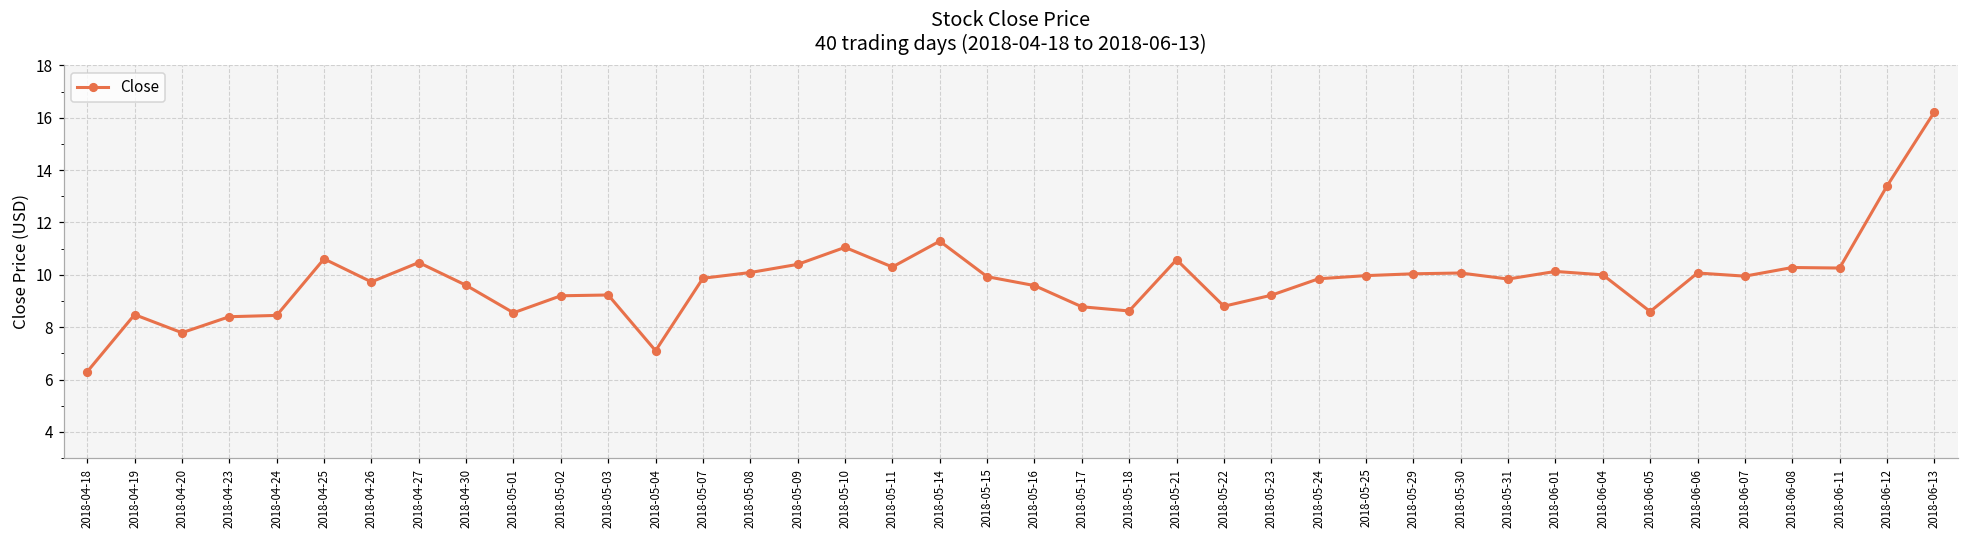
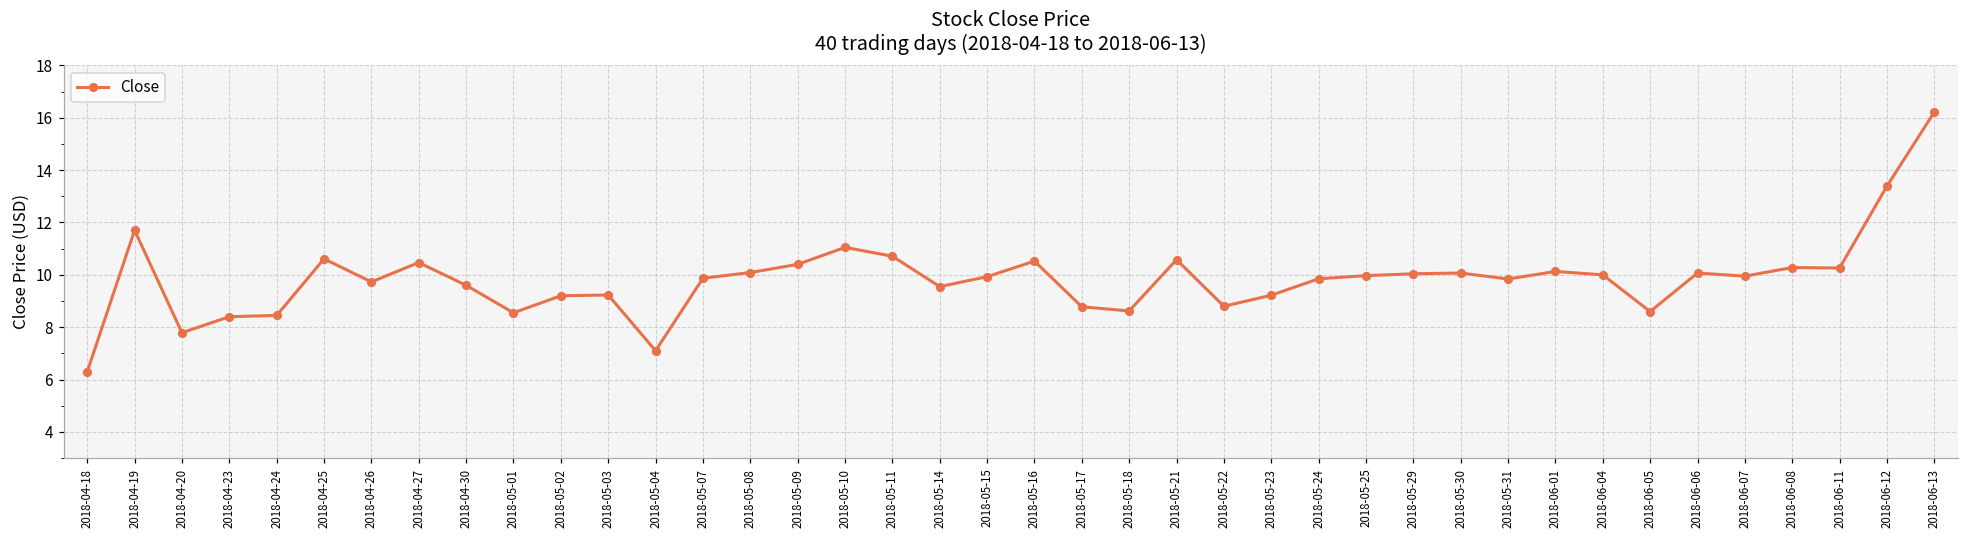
  {
    "2018-04-18": 6.3,
-   "2018-04-19": 8.5,
+   "2018-04-19": 11.7,
    "2018-04-20": 7.8,
    "2018-04-23": 8.4,
    "2018-04-24": 8.4,
    "2018-04-25": 10.6,
    "2018-04-26": 9.7,
    "2018-04-27": 10.5,
    "2018-04-30": 9.6,
    "2018-05-01": 8.6,
    "2018-05-02": 9.2,
    "2018-05-03": 9.2,
    "2018-05-04": 7.1,
    "2018-05-07": 9.9,
    "2018-05-08": 10.1,
    "2018-05-09": 10.4,
    "2018-05-10": 11.1,
-   "2018-05-11": 10.3,
-   "2018-05-14": 11.3,
+   "2018-05-11": 10.7,
+   "2018-05-14": 9.6,
    "2018-05-15": 9.9,
-   "2018-05-16": 9.6,
+   "2018-05-16": 10.5,
    "2018-05-17": 8.8,
    "2018-05-18": 8.6,
    "2018-05-21": 10.6,
    "2018-05-22": 8.8,
    "2018-05-23": 9.2,
    "2018-05-24": 9.9,
    "2018-05-25": 10.0,
    "2018-05-29": 10.0,
    "2018-05-30": 10.1,
    "2018-05-31": 9.8,
    "2018-06-01": 10.1,
    "2018-06-04": 10.0,
    "2018-06-05": 8.6,
    "2018-06-06": 10.1,
    "2018-06-07": 9.9,
    "2018-06-08": 10.3,
    "2018-06-11": 10.3,
    "2018-06-12": 13.4,
    "2018-06-13": 16.2
  }
